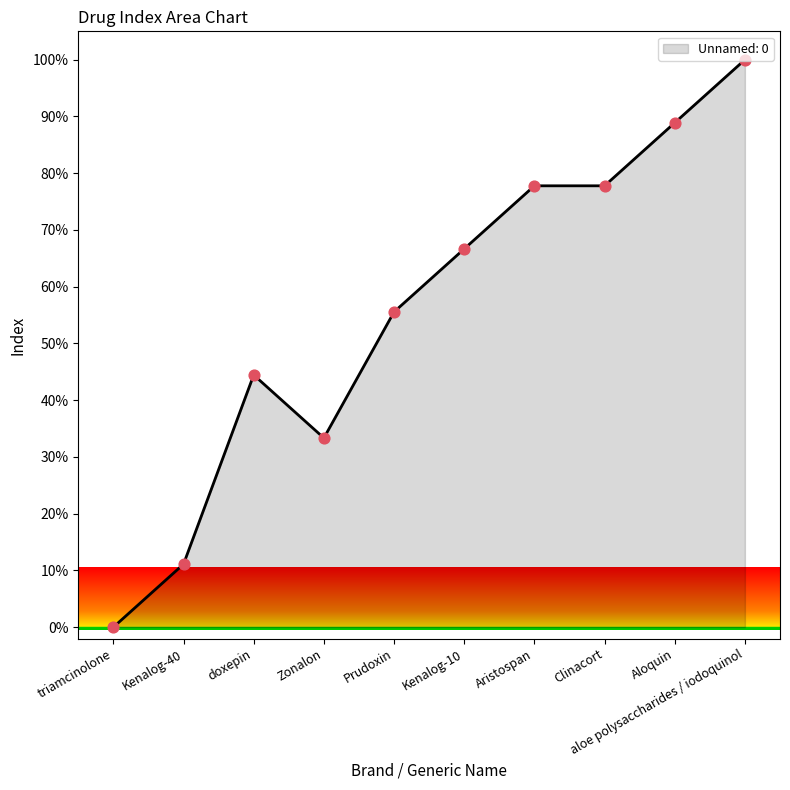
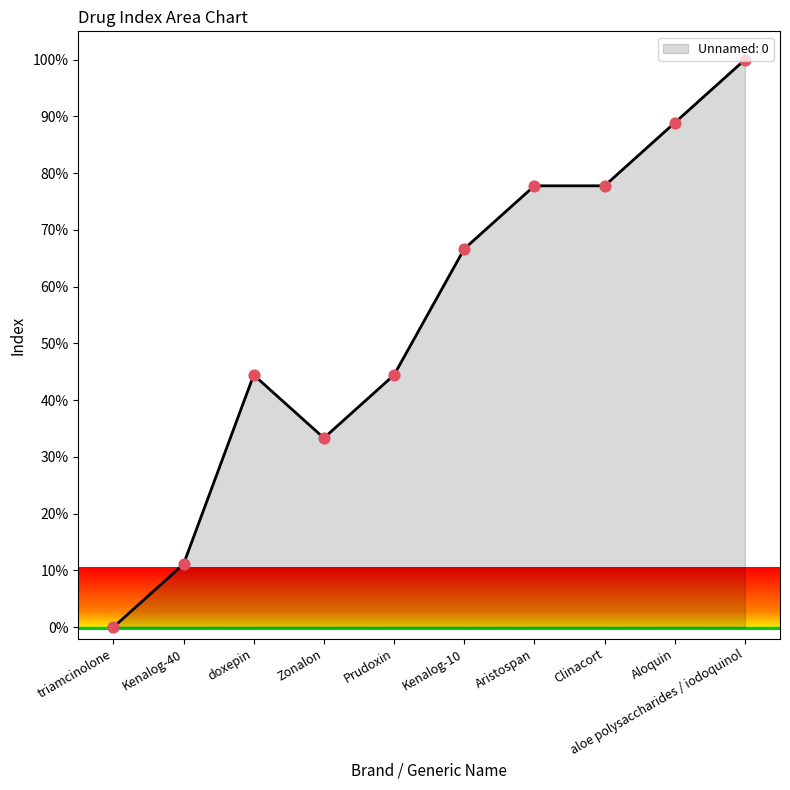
  {
    "triamcinolone": "0%",
    "Kenalog-40": "11%",
    "doxepin": "44%",
    "Zonalon": "33%",
-   "Prudoxin": "56%",
+   "Prudoxin": "44%",
    "Kenalog-10": "67%",
    "Aristospan": "78%",
    "Clinacort": "78%",
    "Aloquin": "89%"
  }
